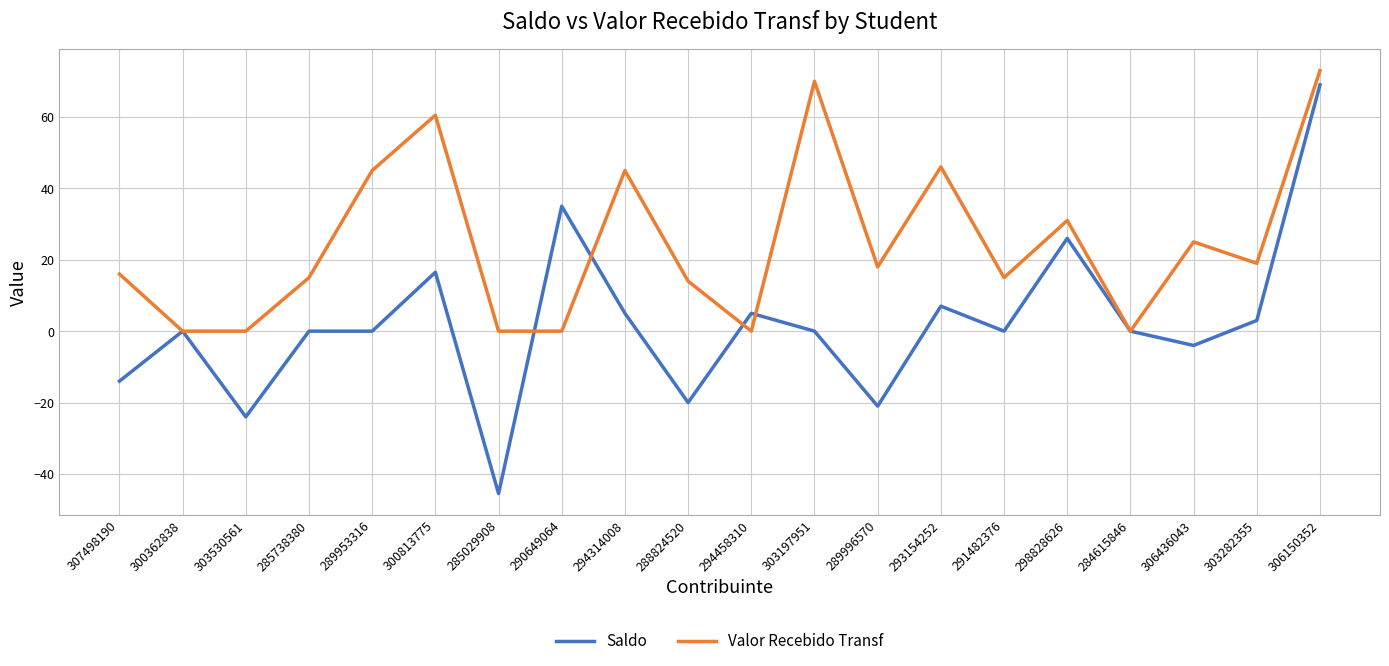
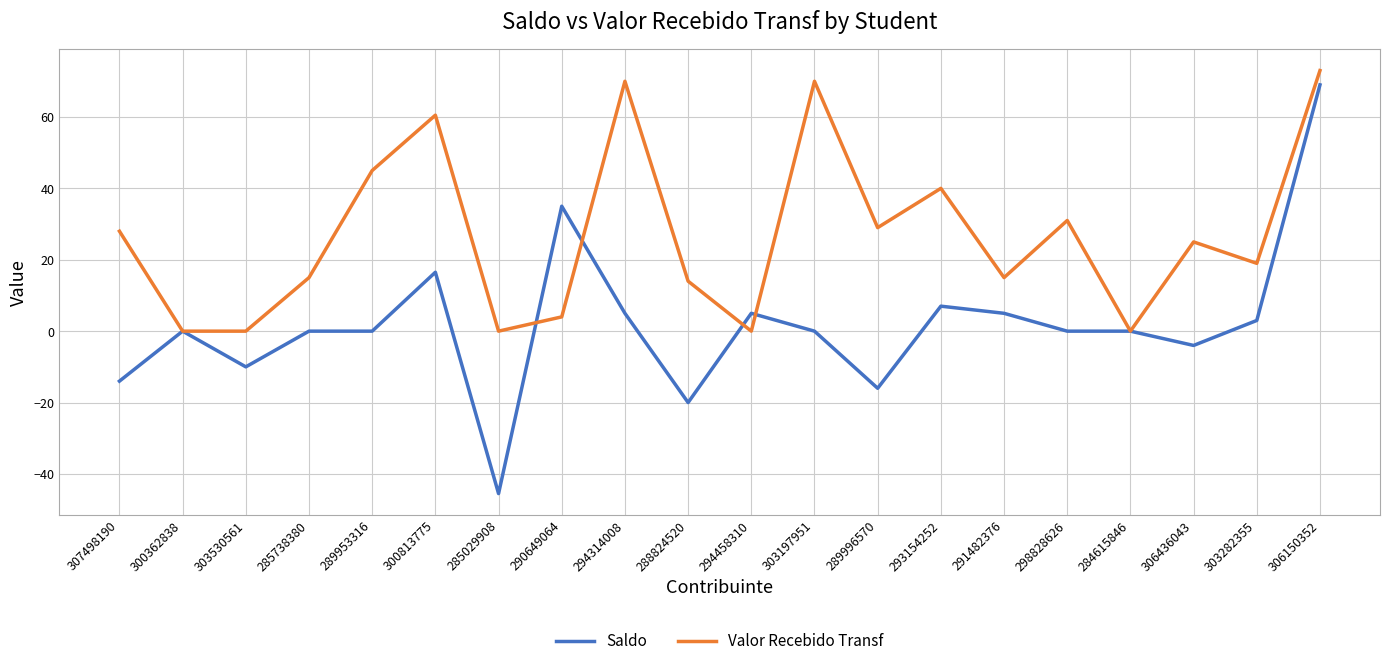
  {
    "Saldo": {
      "307498190": -14,
-     "303530561": -24,
+     "303530561": -10,
      "285738380": 0,
      "289953316": 0,
      "300813775": 17,
      "285029908": -46,
      "290649064": 35,
      "294314008": 5,
      "288824520": -20,
      "294458310": 5,
      "303197951": 0,
-     "289996570": -21,
+     "289996570": -16,
      "293154252": 7,
-     "291482376": 0,
-     "298828626": 26,
+     "291482376": 5,
+     "298828626": 0,
      "306436043": -4,
      "303282355": 3,
      "306150352": 69
    },
    "Valor Recebido Transf": {
-     "307498190": 16,
+     "307498190": 28,
      "303530561": 0,
      "285738380": 15,
      "289953316": 45,
      "300813775": 61,
      "285029908": 0,
-     "290649064": 0,
-     "294314008": 45,
+     "290649064": 4,
+     "294314008": 70,
      "288824520": 14,
      "294458310": 0,
      "303197951": 70,
-     "289996570": 18,
-     "293154252": 46,
+     "289996570": 29,
+     "293154252": 40,
      "291482376": 15,
      "298828626": 31,
      "306436043": 25,
      "303282355": 19,
      "306150352": 73
    }
  }
